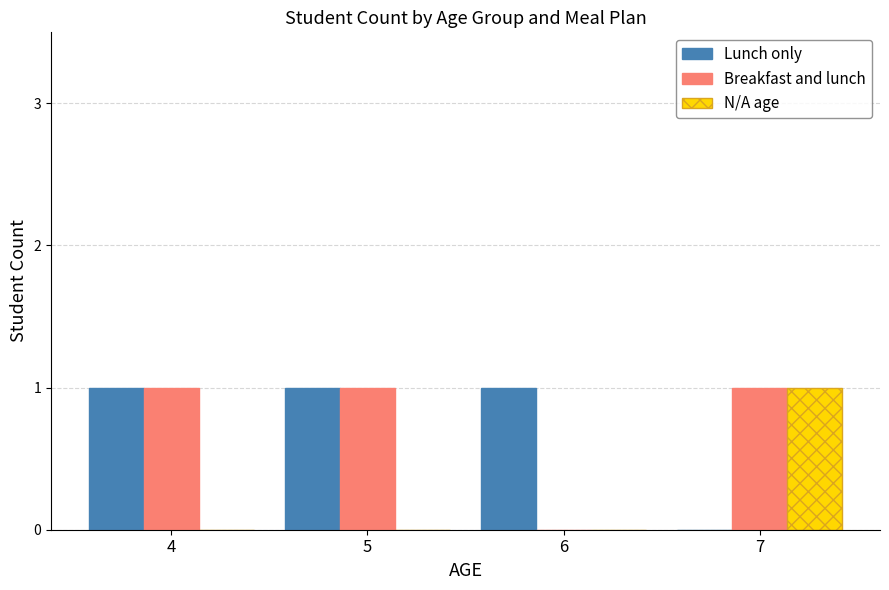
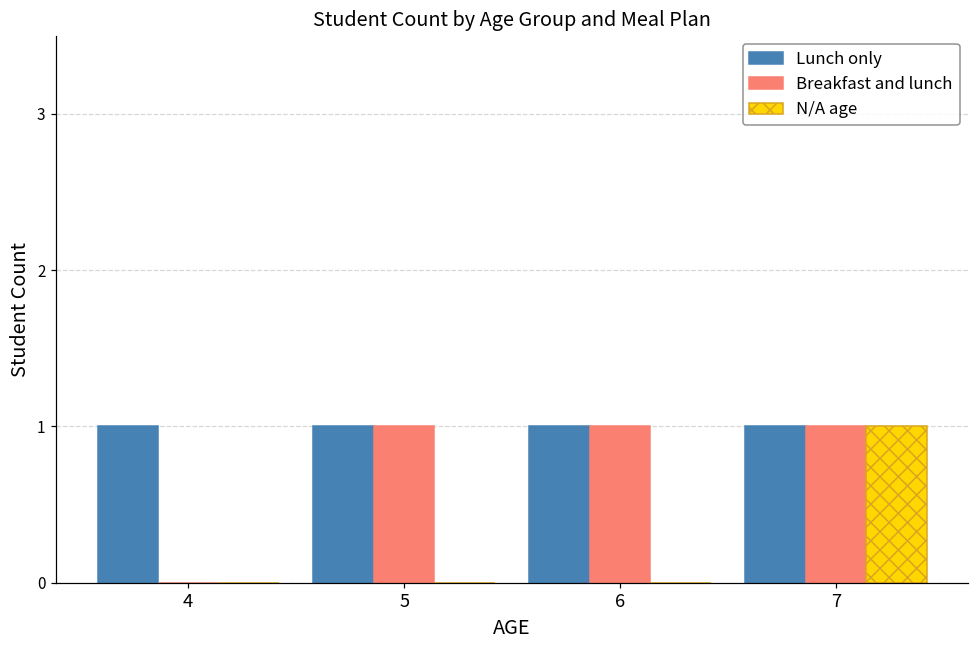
  {
    "Lunch only": {
      "4": 1,
      "5": 1,
      "6": 1,
-     "7": 0
+     "7": 1
    },
    "Breakfast and lunch": {
-     "4": 1,
+     "4": 0,
      "5": 1,
-     "6": 0,
+     "6": 1,
      "7": 1
    },
    "N/A age": {
      "4": 0,
      "5": 0,
      "6": 0,
      "7": 1
    }
  }
